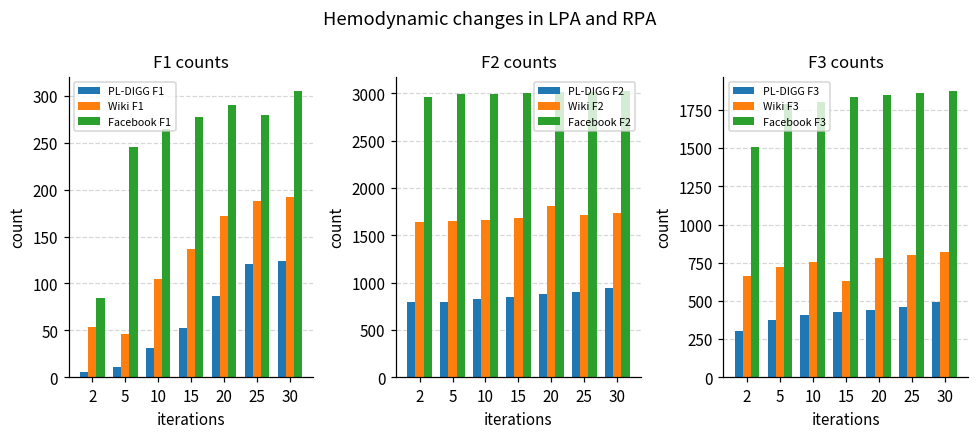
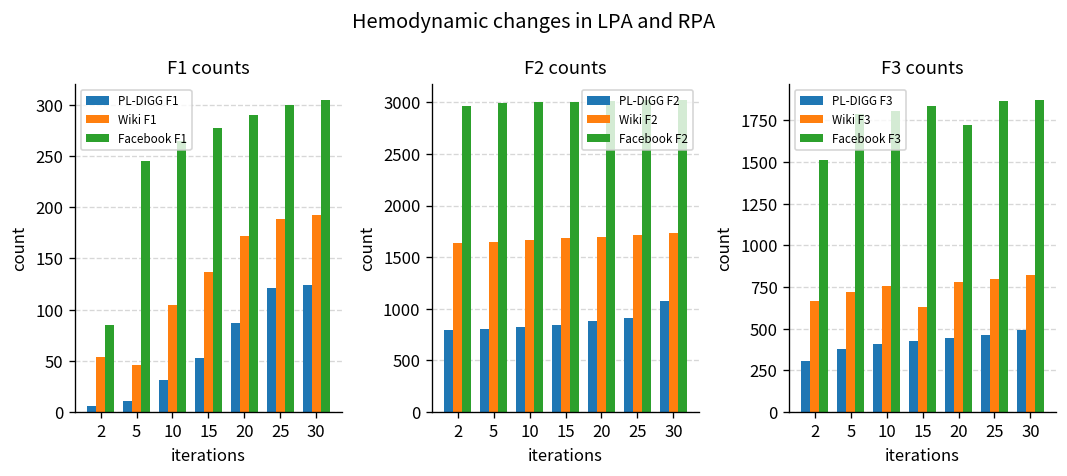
  {
    "F1 counts": {
      "PL-DIGG F1": {
        "2": 10,
        "5": 10,
        "10": 30,
        "15": 50,
        "20": 90,
        "25": 120,
        "30": 120
      },
      "Wiki F1": {
        "2": 50,
        "5": 50,
        "10": 110,
        "15": 140,
        "20": 170,
        "25": 190,
        "30": 190
      },
      "Facebook F1": {
        "2": 90,
        "5": 250,
        "15": 280,
        "20": 290,
-       "25": 280,
+       "25": 300,
        "30": 310
      }
    },
    "F2 counts": {
      "PL-DIGG F2": {
        "2": 800,
        "5": 800,
        "10": 800,
        "15": 800,
        "20": 900,
        "25": 900,
-       "30": 900
+       "30": 1100
      },
      "Wiki F2": {
        "2": 1600,
        "5": 1600,
        "10": 1700,
        "15": 1700,
-       "20": 1800,
+       "20": 1700,
        "25": 1700,
        "30": 1700
      },
      "Facebook F2": {
        "2": 3000,
        "5": 3000,
        "10": 3000,
        "15": 3000
      }
    },
    "F3 counts": {
      "PL-DIGG F3": {
        "2": 300,
        "5": 380,
        "10": 410,
        "15": 430,
        "20": 440,
        "25": 460,
        "30": 490
      },
      "Wiki F3": {
        "2": 670,
        "5": 720,
        "10": 760,
        "15": 630,
        "20": 780,
        "25": 800,
        "30": 820
      },
      "Facebook F3": {
        "2": 1510,
        "15": 1840,
-       "20": 1850,
+       "20": 1720,
        "25": 1860,
        "30": 1880
      }
    }
  }
